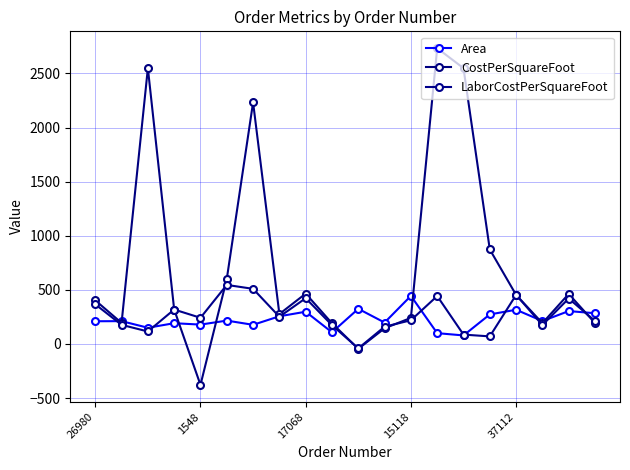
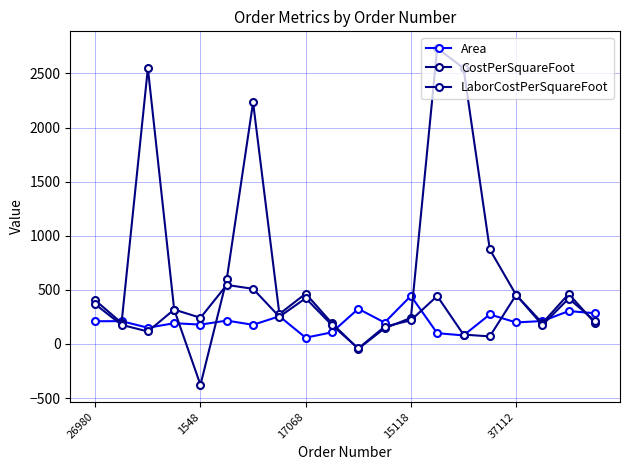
  {
    "Area": {
      "26980": 210,
      "1548": 180,
-     "17068": 300,
+     "17068": 60,
      "15118": 440,
-     "37112": 320
+     "37112": 200
    }
  }
